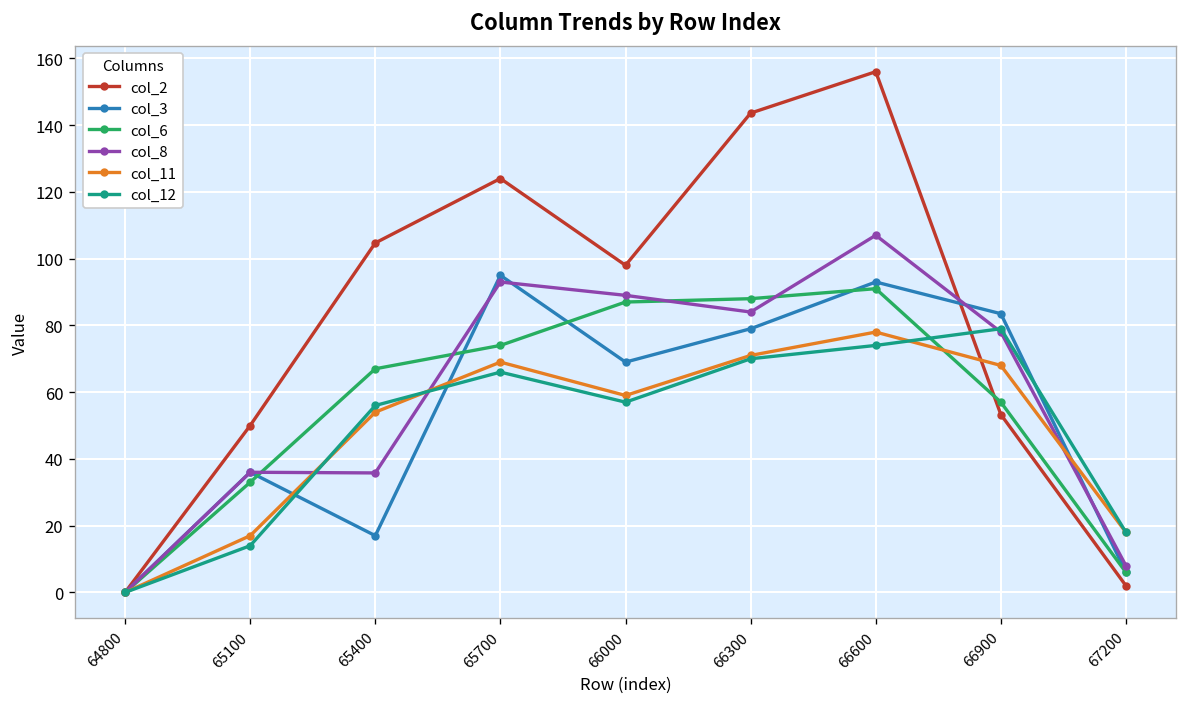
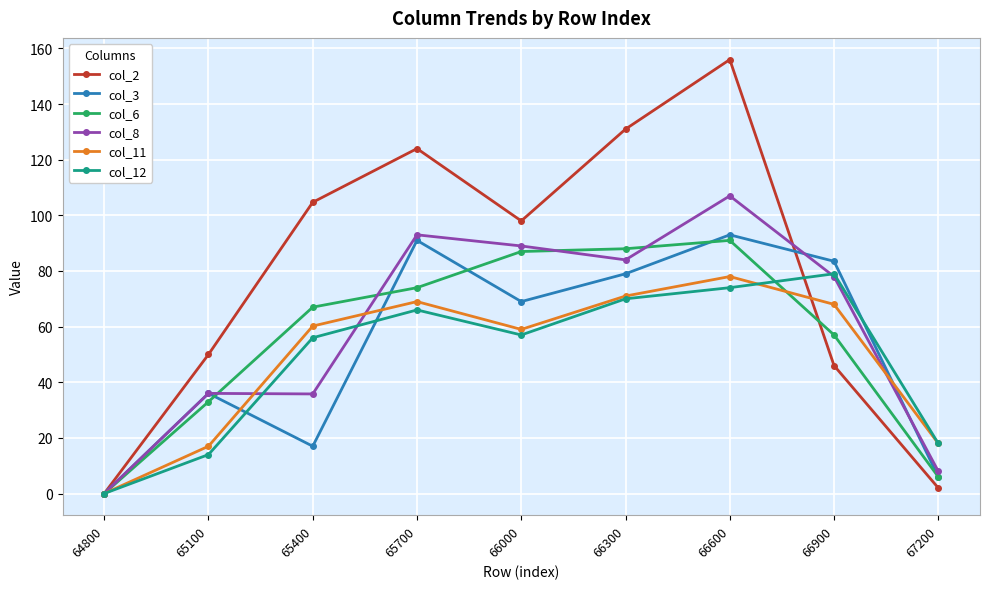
  {
    "col_2": {
      "65100": 50,
      "65400": 105,
      "65700": 124,
      "66000": 98,
-     "66300": 144,
+     "66300": 131,
      "66600": 156,
-     "66900": 53,
+     "66900": 46,
      "67200": 2
    },
    "col_3": {
      "65400": 17,
-     "65700": 95,
+     "65700": 91,
      "66000": 69,
      "66300": 79,
      "66600": 93,
      "66900": 84
    },
    "col_8": {
      "65400": 36,
      "65700": 93,
      "66000": 89,
      "66300": 84,
      "66600": 107,
      "66900": 78,
      "67200": 8
    },
    "col_11": {
      "65100": 17,
-     "65400": 54,
+     "65400": 60,
      "65700": 69,
      "66000": 59,
      "66300": 71,
      "66600": 78,
      "66900": 68
    }
  }
